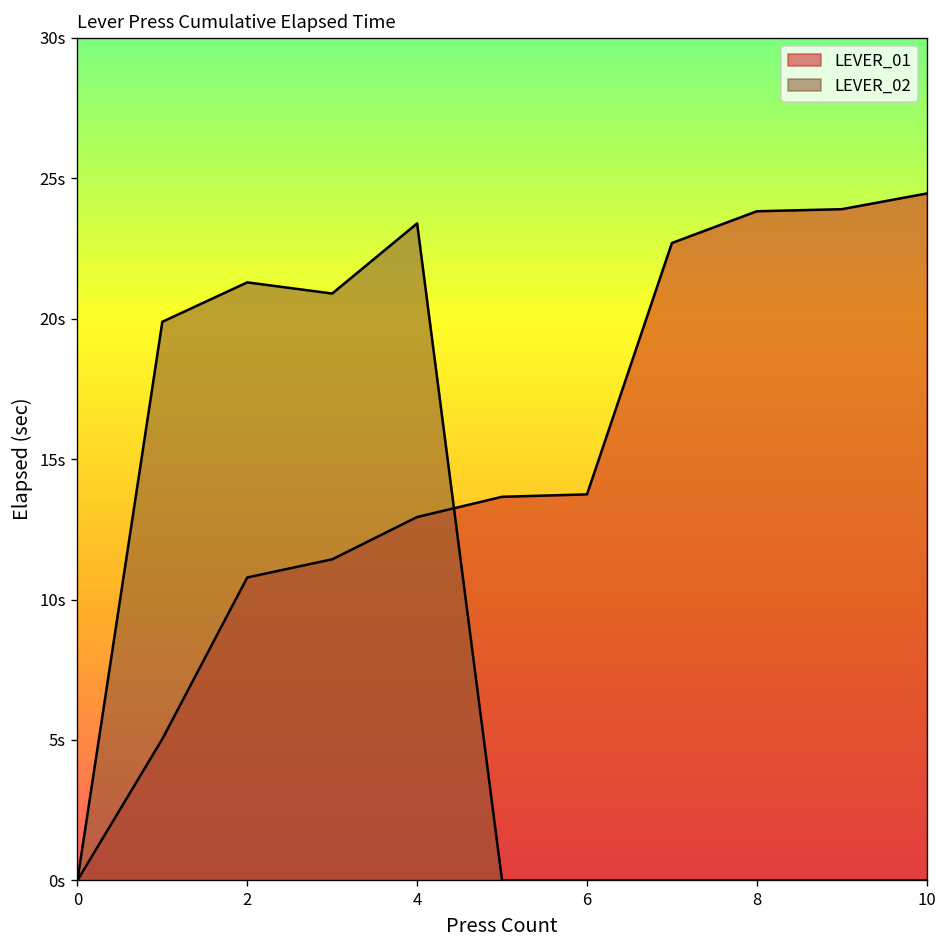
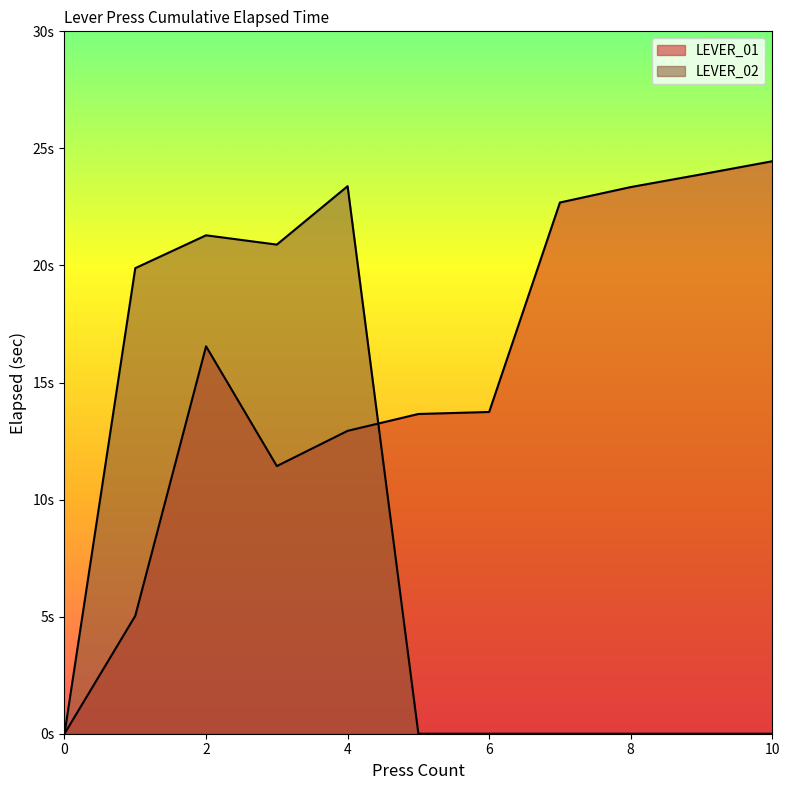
  {
    "LEVER_01": {
-     "2": "10.8s",
+     "2": "16.5s",
      "4": "12.9s",
      "6": "13.7s",
-     "8": "23.8s",
+     "8": "23.3s",
      "10": "24.5s"
    },
    "LEVER_02": {
      "2": "21.3s",
      "4": "23.4s",
      "6": "0.0s",
      "8": "0.0s",
      "10": "0.0s"
    }
  }
